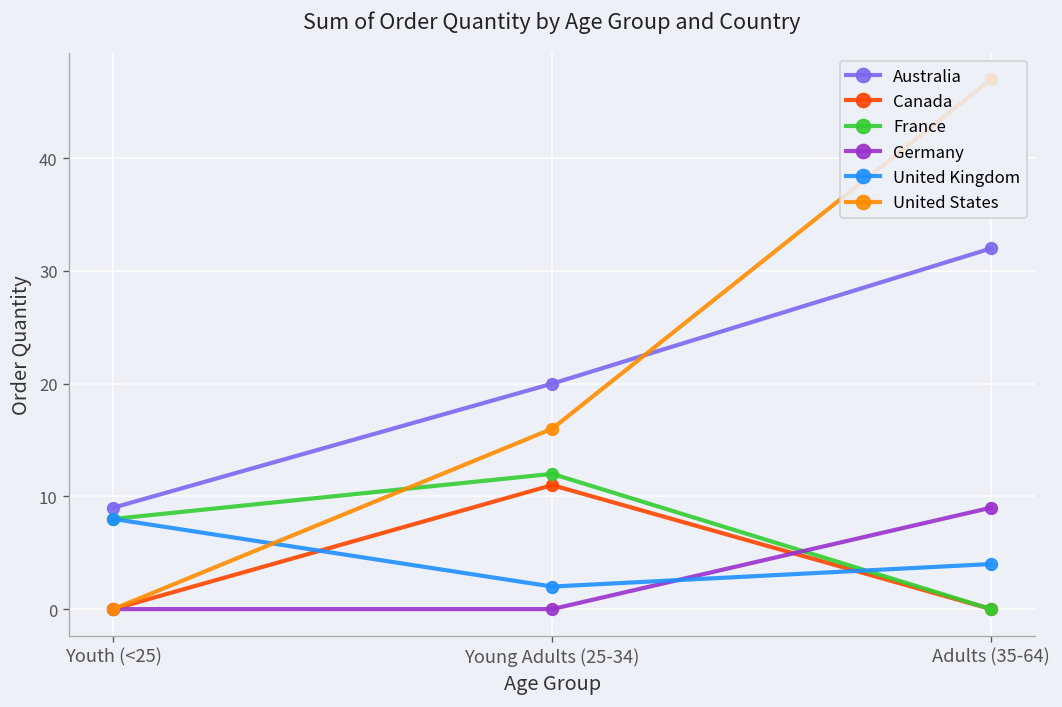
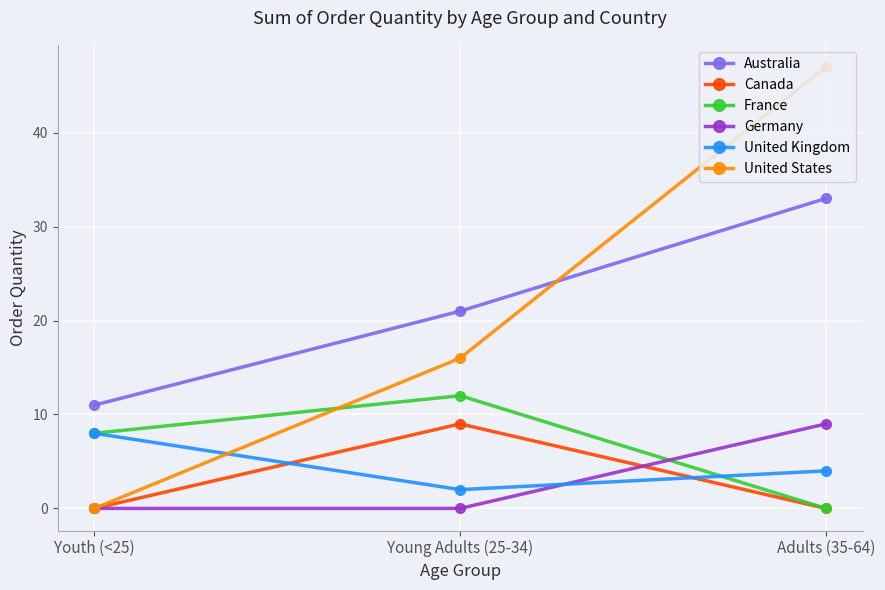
  {
    "Australia": {
-     "Youth (<25)": 9,
-     "Young Adults (25-34)": 20,
-     "Adults (35-64)": 32
+     "Youth (<25)": 11,
+     "Young Adults (25-34)": 21,
+     "Adults (35-64)": 33
    },
    "Canada": {
-     "Young Adults (25-34)": 11
+     "Young Adults (25-34)": 9
    },
    "France": {
      "Young Adults (25-34)": 12
    },
    "Germany": {
      "Young Adults (25-34)": 0,
      "Adults (35-64)": 9
    },
    "United Kingdom": {
      "Young Adults (25-34)": 2,
      "Adults (35-64)": 4
    },
    "United States": {
      "Young Adults (25-34)": 16
    }
  }
